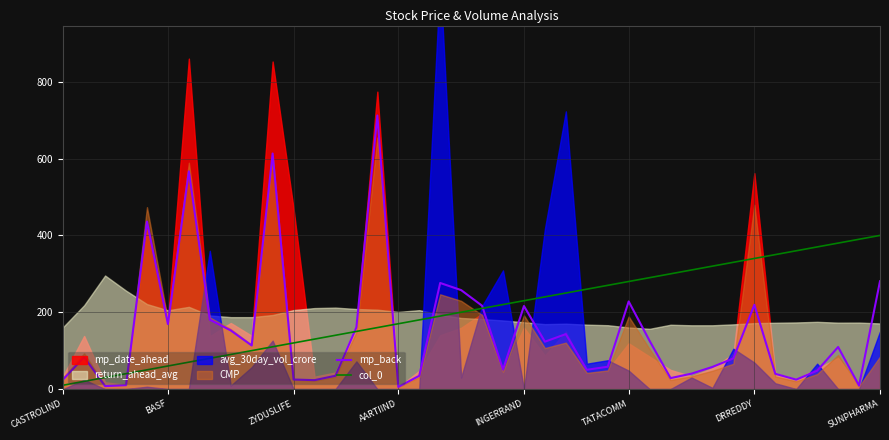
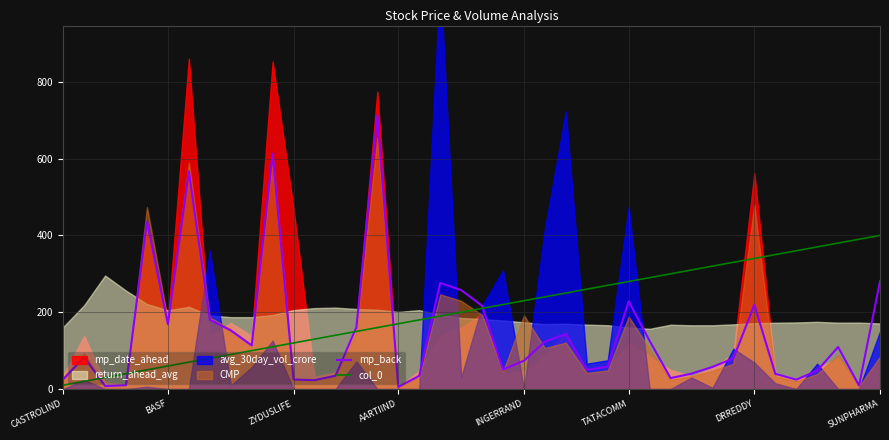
  {
    "mp_back": {
      "BASF": 170,
-     "INGERRAND": 220,
+     "INGERRAND": 70,
      "TATACOMM": 230,
      "DRREDDY": 220,
      "SUNPHARMA": 280
    },
    "mp_date_ahead": {
      "ZYDUSLIFE": 470,
-     "INGERRAND": 160,
+     "INGERRAND": 40,
      "TATACOMM": 120,
      "DRREDDY": 560,
      "SUNPHARMA": 70
    },
    "col_0": {
      "CASTROLIND": 10,
      "ZYDUSLIFE": 120,
      "AARTIIND": 170,
      "INGERRAND": 230,
      "TATACOMM": 280,
      "DRREDDY": 340,
      "SUNPHARMA": 400
    },
    "return_ahead_avg": {
      "CASTROLIND": 160,
      "BASF": 210,
      "ZYDUSLIFE": 210,
      "AARTIIND": 200,
      "INGERRAND": 170,
      "TATACOMM": 160,
      "DRREDDY": 170,
      "SUNPHARMA": 170
    },
    "avg_30day_vol_crore": {
      "CASTROLIND": 0,
      "BASF": 0,
      "ZYDUSLIFE": 0,
      "INGERRAND": 0,
-     "TATACOMM": 50,
+     "TATACOMM": 470,
      "DRREDDY": 70,
      "SUNPHARMA": 150
    },
    "CMP": {
      "INGERRAND": 190,
      "TATACOMM": 190,
      "DRREDDY": 480,
      "SUNPHARMA": 80
    }
  }
